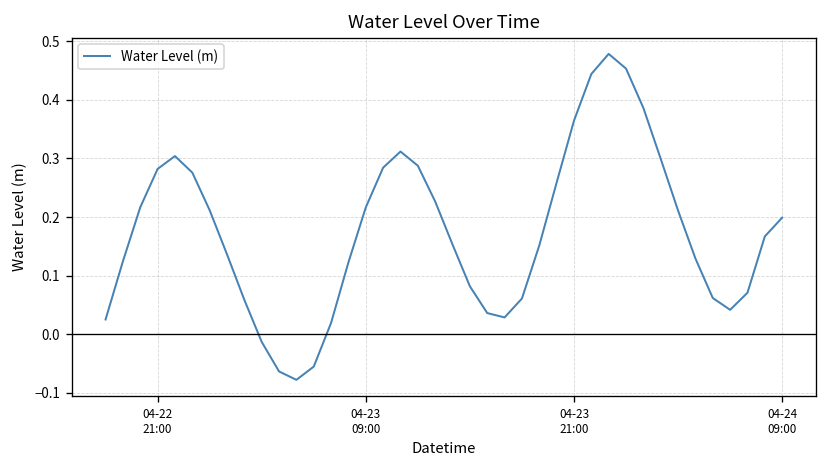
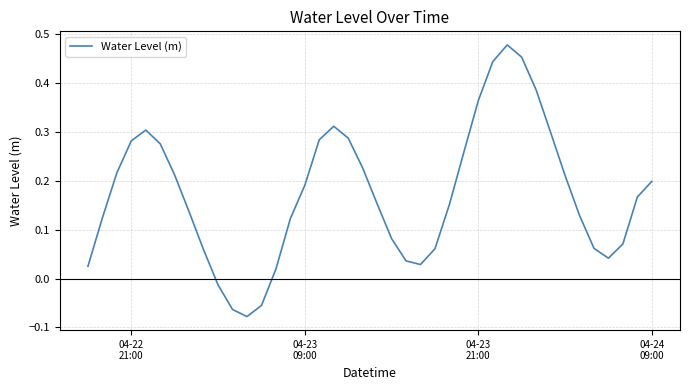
  {
    "04-22 21:00": 0.28,
-   "04-23 09:00": 0.22,
+   "04-23 09:00": 0.19,
    "04-23 21:00": 0.36,
    "04-24 09:00": 0.20
  }
